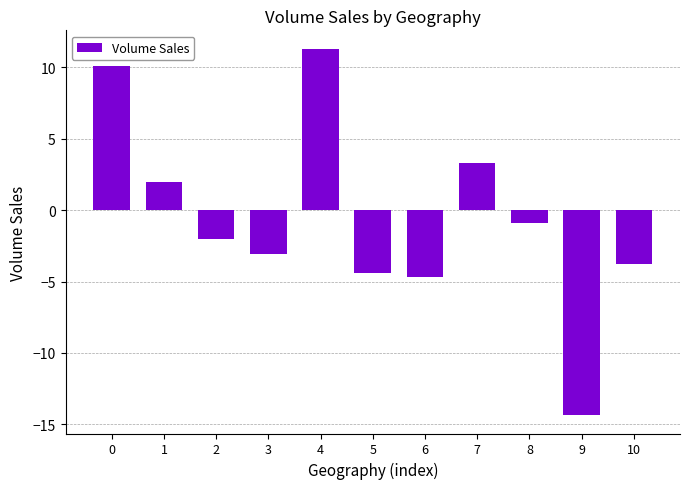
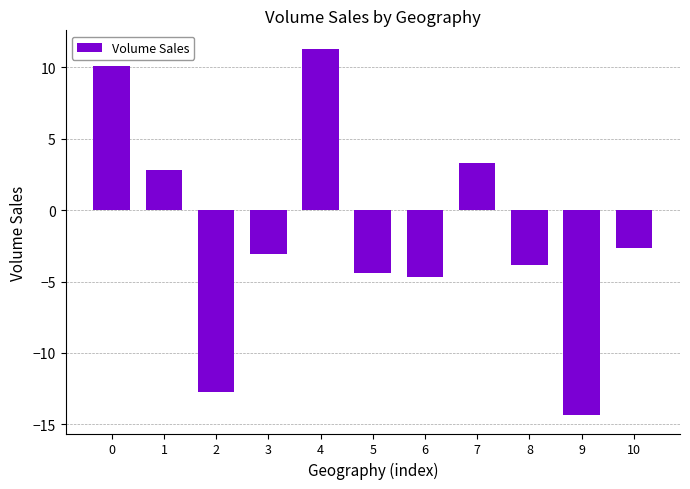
  {
    "0": 10.1,
-   "1": 2.0,
-   "2": -2.0,
+   "1": 2.8,
+   "2": -12.7,
    "3": -3.0,
    "4": 11.3,
    "5": -4.4,
    "6": -4.7,
    "7": 3.3,
-   "8": -0.9,
+   "8": -3.9,
    "9": -14.4,
-   "10": -3.7
+   "10": -2.6
  }
